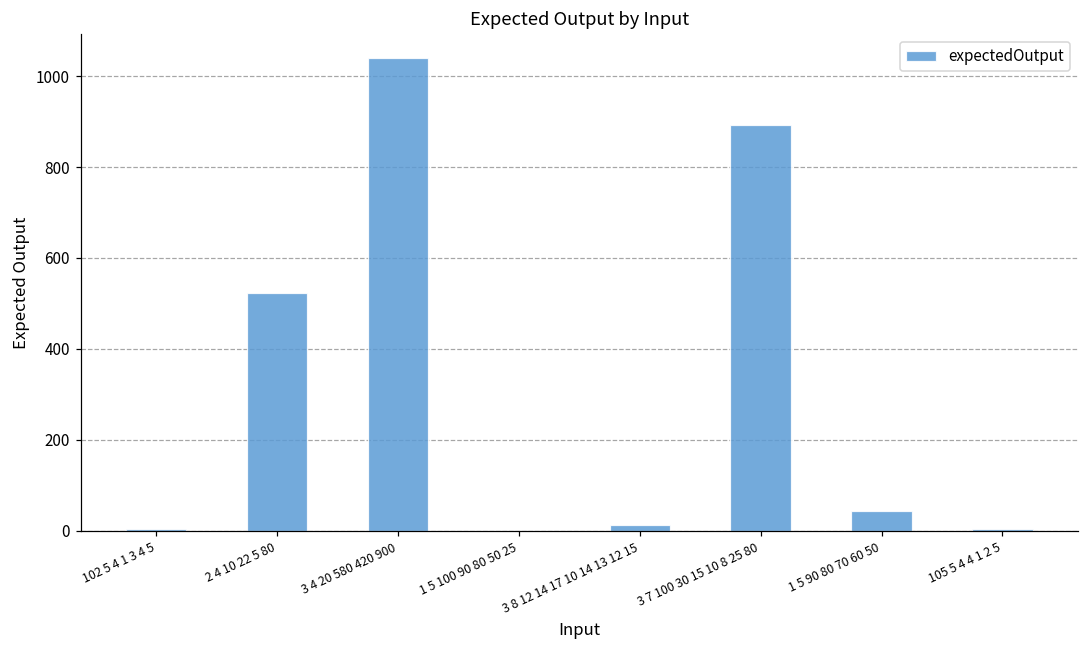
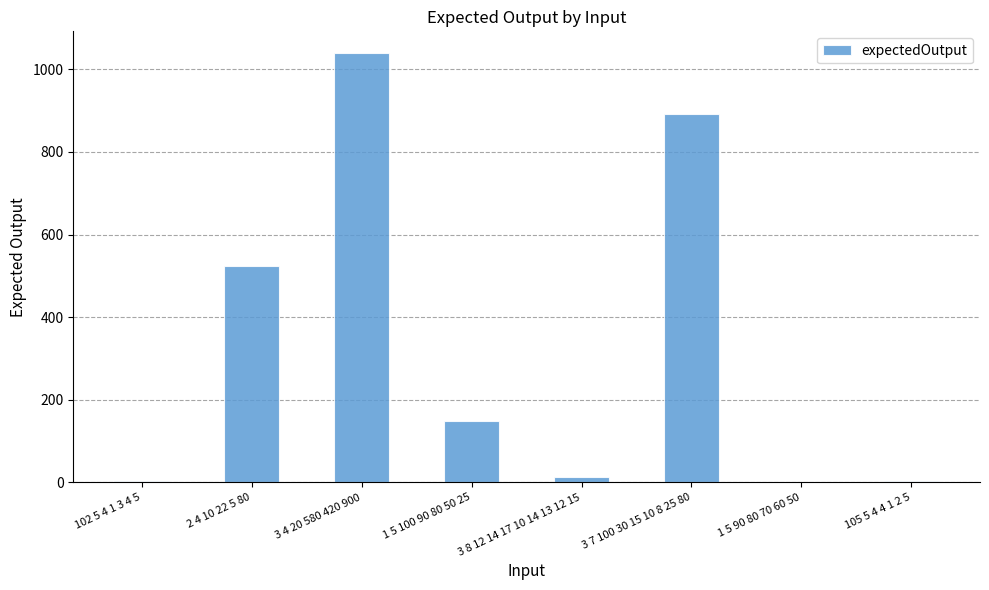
  {
    "2 4 10 22 5 80": 520,
    "3 4 20 580 420 900": 1040,
-   "1 5 100 90 80 50 25": 0,
+   "1 5 100 90 80 50 25": 150,
    "3 8 12 14 17 10 14 13 12 15": 10,
    "3 7 100 30 15 10 8 25 80": 890,
-   "1 5 90 80 70 60 50": 40
+   "1 5 90 80 70 60 50": 0
  }
